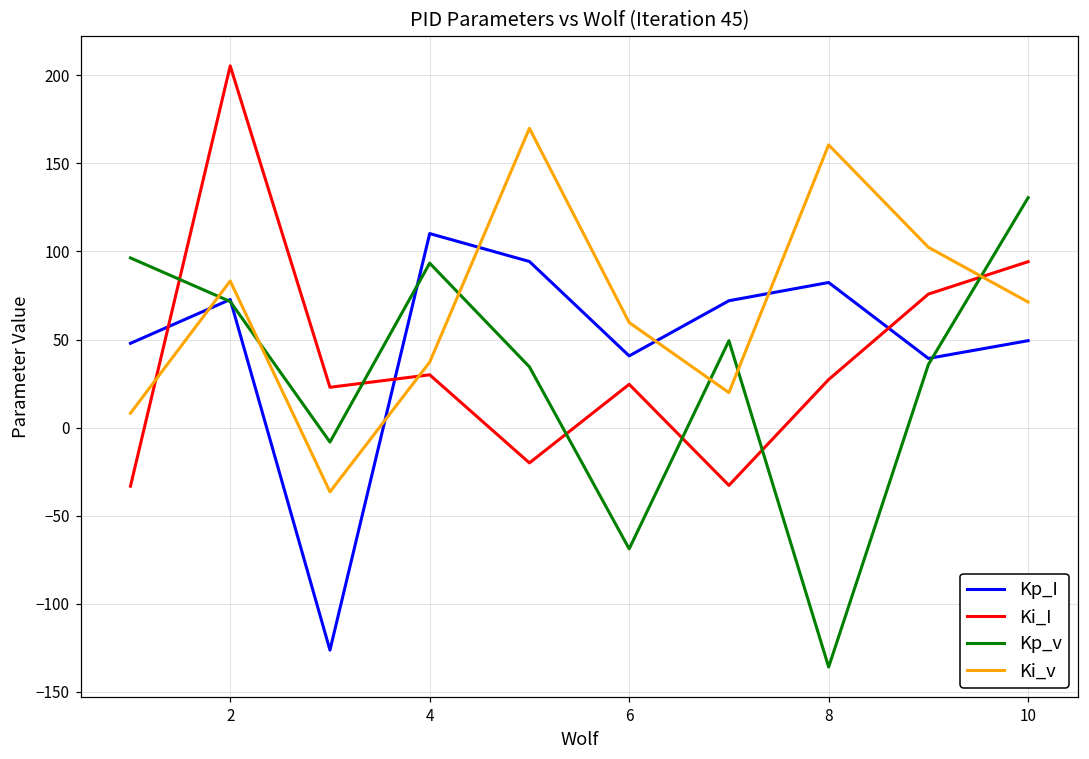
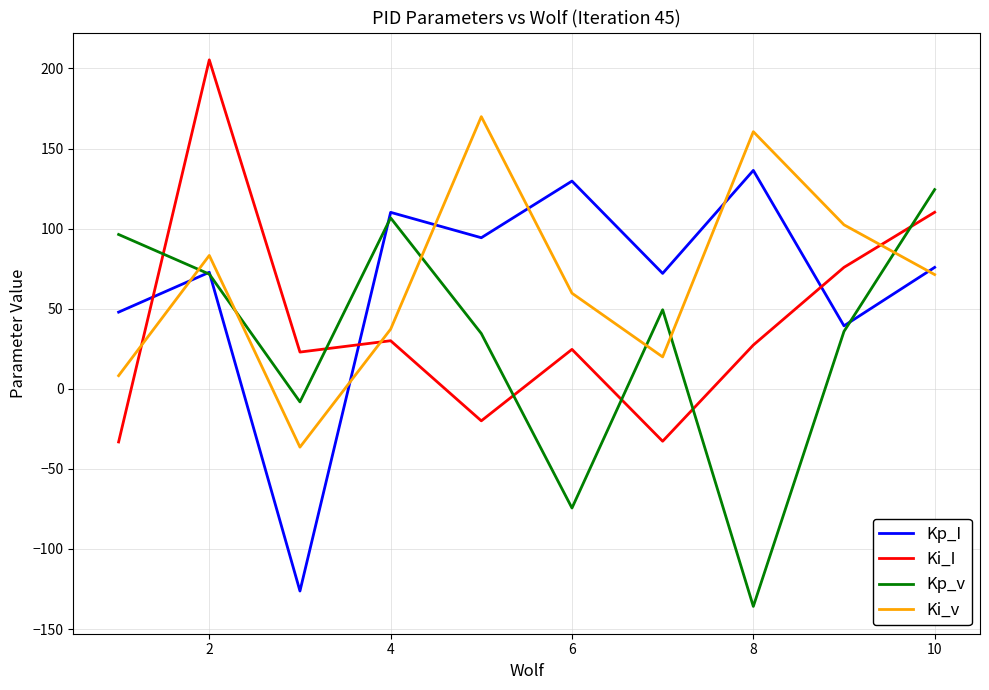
  {
    "Kp_I": {
      "4": 110,
-     "6": 41,
-     "8": 82,
-     "10": 49
+     "6": 130,
+     "8": 136,
+     "10": 76
    },
    "Ki_I": {
      "2": 205,
      "4": 30,
      "6": 25,
      "8": 27,
-     "10": 94
+     "10": 110
    },
    "Kp_v": {
-     "4": 93,
-     "6": -69,
+     "4": 107,
+     "6": -74,
      "8": -136,
-     "10": 131
+     "10": 124
    },
    "Ki_v": {
      "2": 83,
      "4": 37,
      "6": 60,
      "8": 161,
      "10": 71
    }
  }
